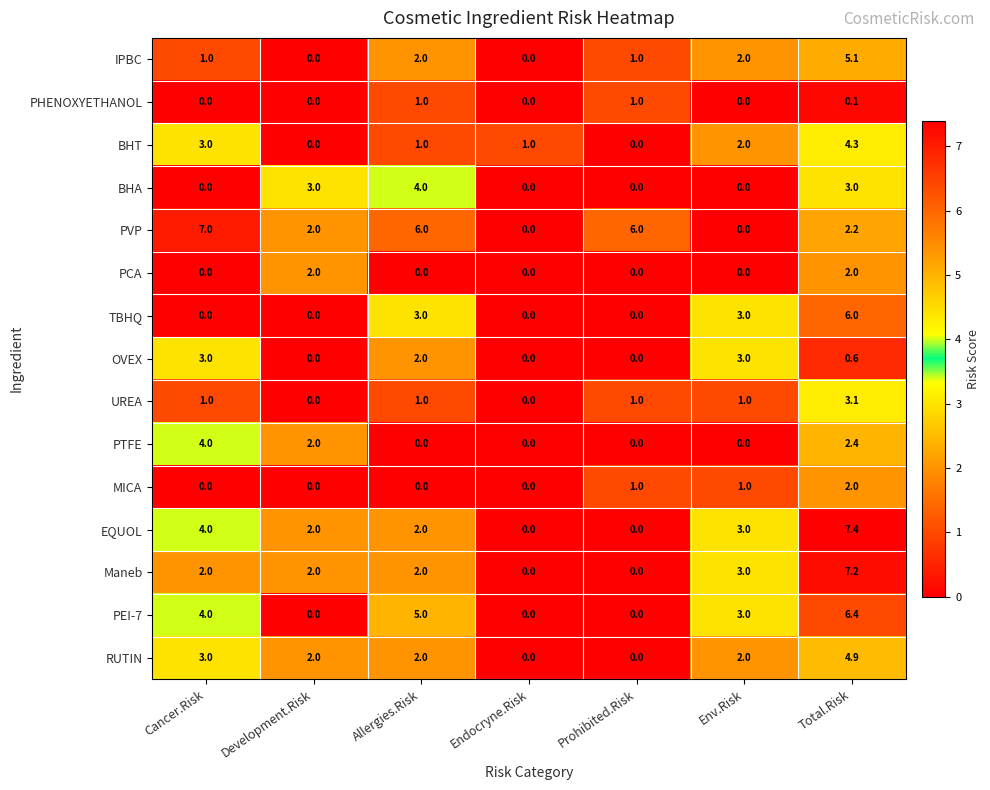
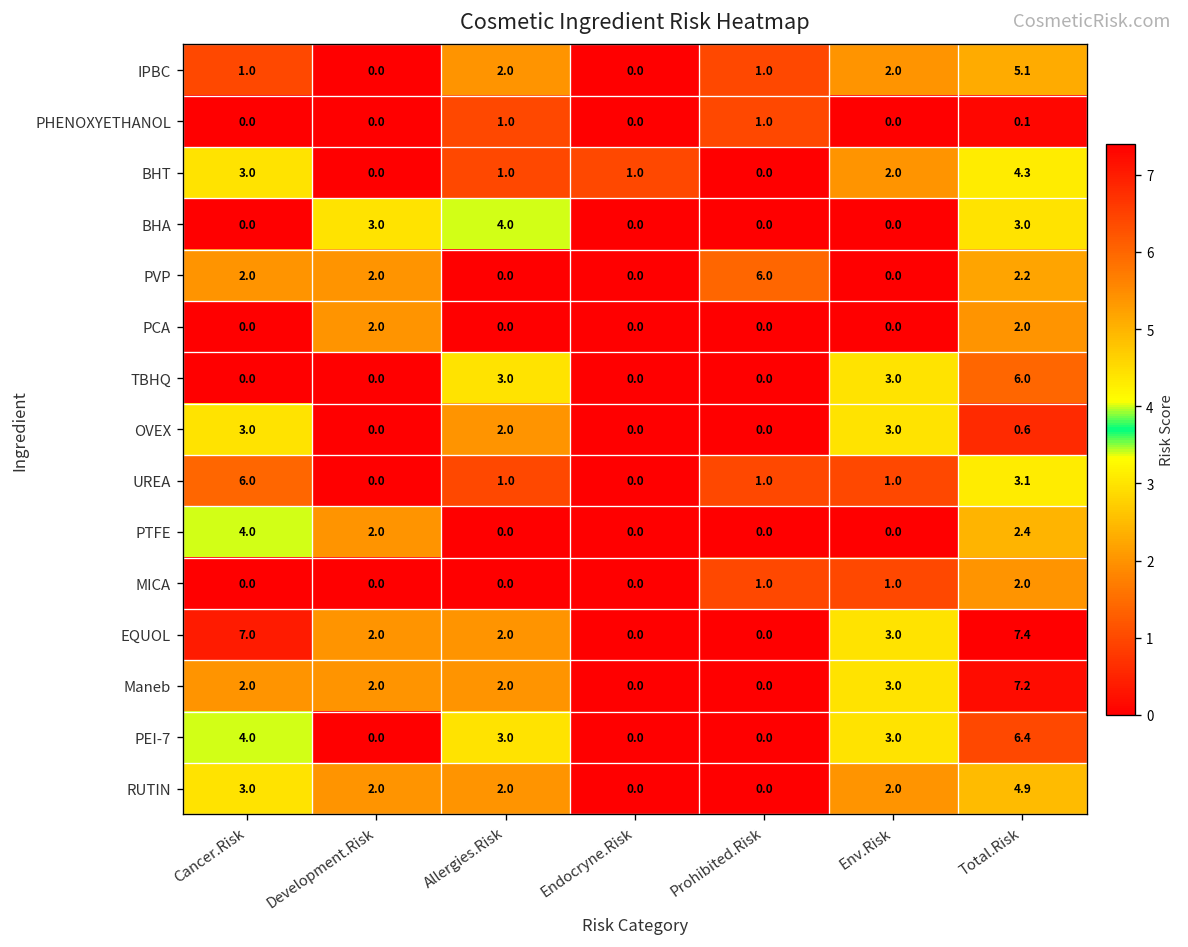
  {
    "IPBC": {
      "Cancer.Risk": 1.0,
      "Development.Risk": 0.0,
      "Allergies.Risk": 2.0,
      "Endocryne.Risk": 0.0,
      "Prohibited.Risk": 1.0,
      "Env.Risk": 2.0,
      "Total.Risk": 5.1
    },
    "PHENOXYETHANOL": {
      "Cancer.Risk": 0.0,
      "Development.Risk": 0.0,
      "Allergies.Risk": 1.0,
      "Endocryne.Risk": 0.0,
      "Prohibited.Risk": 1.0,
      "Env.Risk": 0.0,
      "Total.Risk": 0.1
    },
    "BHT": {
      "Cancer.Risk": 3.0,
      "Development.Risk": 0.0,
      "Allergies.Risk": 1.0,
      "Endocryne.Risk": 1.0,
      "Prohibited.Risk": 0.0,
      "Env.Risk": 2.0,
      "Total.Risk": 4.3
    },
    "BHA": {
      "Cancer.Risk": 0.0,
      "Development.Risk": 3.0,
      "Allergies.Risk": 4.0,
      "Endocryne.Risk": 0.0,
      "Prohibited.Risk": 0.0,
      "Env.Risk": 0.0,
      "Total.Risk": 3.0
    },
    "PVP": {
-     "Cancer.Risk": 7.0,
+     "Cancer.Risk": 2.0,
      "Development.Risk": 2.0,
-     "Allergies.Risk": 6.0,
+     "Allergies.Risk": 0.0,
      "Endocryne.Risk": 0.0,
      "Prohibited.Risk": 6.0,
      "Env.Risk": 0.0,
      "Total.Risk": 2.2
    },
    "PCA": {
      "Cancer.Risk": 0.0,
      "Development.Risk": 2.0,
      "Allergies.Risk": 0.0,
      "Endocryne.Risk": 0.0,
      "Prohibited.Risk": 0.0,
      "Env.Risk": 0.0,
      "Total.Risk": 2.0
    },
    "TBHQ": {
      "Cancer.Risk": 0.0,
      "Development.Risk": 0.0,
      "Allergies.Risk": 3.0,
      "Endocryne.Risk": 0.0,
      "Prohibited.Risk": 0.0,
      "Env.Risk": 3.0,
      "Total.Risk": 6.0
    },
    "OVEX": {
      "Cancer.Risk": 3.0,
      "Development.Risk": 0.0,
      "Allergies.Risk": 2.0,
      "Endocryne.Risk": 0.0,
      "Prohibited.Risk": 0.0,
      "Env.Risk": 3.0,
      "Total.Risk": 0.6
    },
    "UREA": {
-     "Cancer.Risk": 1.0,
+     "Cancer.Risk": 6.0,
      "Development.Risk": 0.0,
      "Allergies.Risk": 1.0,
      "Endocryne.Risk": 0.0,
      "Prohibited.Risk": 1.0,
      "Env.Risk": 1.0,
      "Total.Risk": 3.1
    },
    "PTFE": {
      "Cancer.Risk": 4.0,
      "Development.Risk": 2.0,
      "Allergies.Risk": 0.0,
      "Endocryne.Risk": 0.0,
      "Prohibited.Risk": 0.0,
      "Env.Risk": 0.0,
      "Total.Risk": 2.4
    },
    "MICA": {
      "Cancer.Risk": 0.0,
      "Development.Risk": 0.0,
      "Allergies.Risk": 0.0,
      "Endocryne.Risk": 0.0,
      "Prohibited.Risk": 1.0,
      "Env.Risk": 1.0,
      "Total.Risk": 2.0
    },
    "EQUOL": {
-     "Cancer.Risk": 4.0,
+     "Cancer.Risk": 7.0,
      "Development.Risk": 2.0,
      "Allergies.Risk": 2.0,
      "Endocryne.Risk": 0.0,
      "Prohibited.Risk": 0.0,
      "Env.Risk": 3.0,
      "Total.Risk": 7.4
    },
    "Maneb": {
      "Cancer.Risk": 2.0,
      "Development.Risk": 2.0,
      "Allergies.Risk": 2.0,
      "Endocryne.Risk": 0.0,
      "Prohibited.Risk": 0.0,
      "Env.Risk": 3.0,
      "Total.Risk": 7.2
    },
    "PEI-7": {
      "Cancer.Risk": 4.0,
      "Development.Risk": 0.0,
-     "Allergies.Risk": 5.0,
+     "Allergies.Risk": 3.0,
      "Endocryne.Risk": 0.0,
      "Prohibited.Risk": 0.0,
      "Env.Risk": 3.0,
      "Total.Risk": 6.4
    },
    "RUTIN": {
      "Cancer.Risk": 3.0,
      "Development.Risk": 2.0,
      "Allergies.Risk": 2.0,
      "Endocryne.Risk": 0.0,
      "Prohibited.Risk": 0.0,
      "Env.Risk": 2.0,
      "Total.Risk": 4.9
    }
  }
